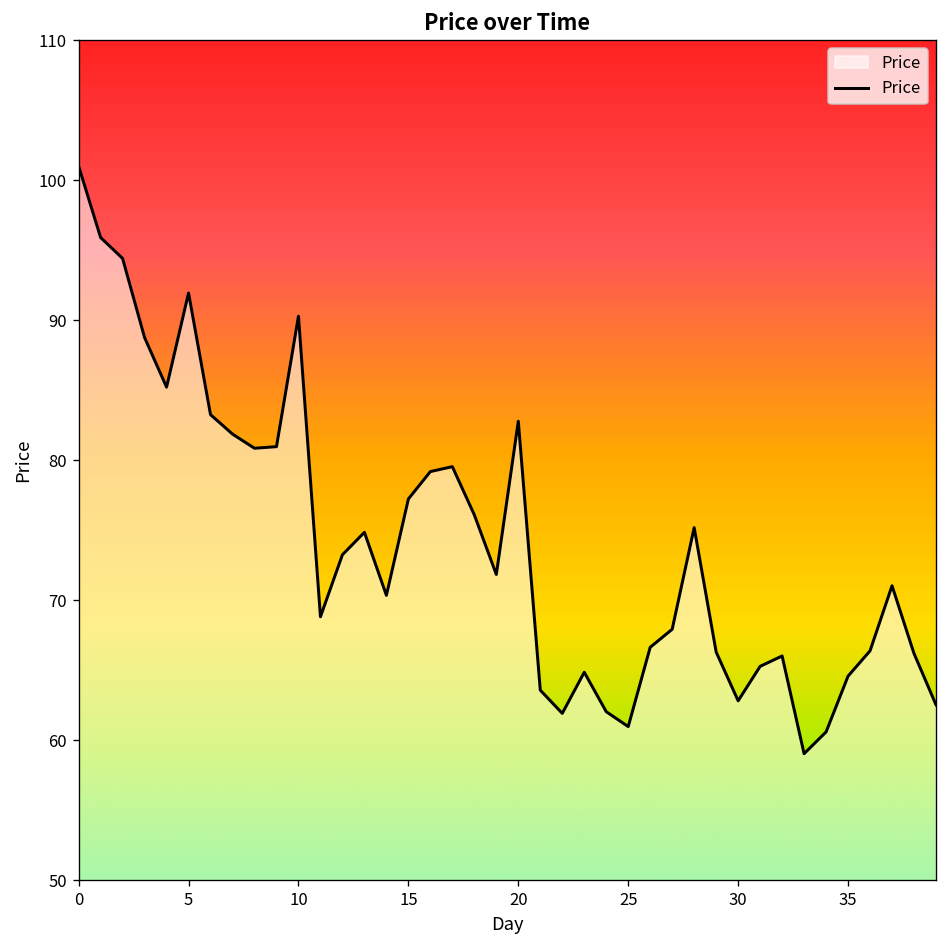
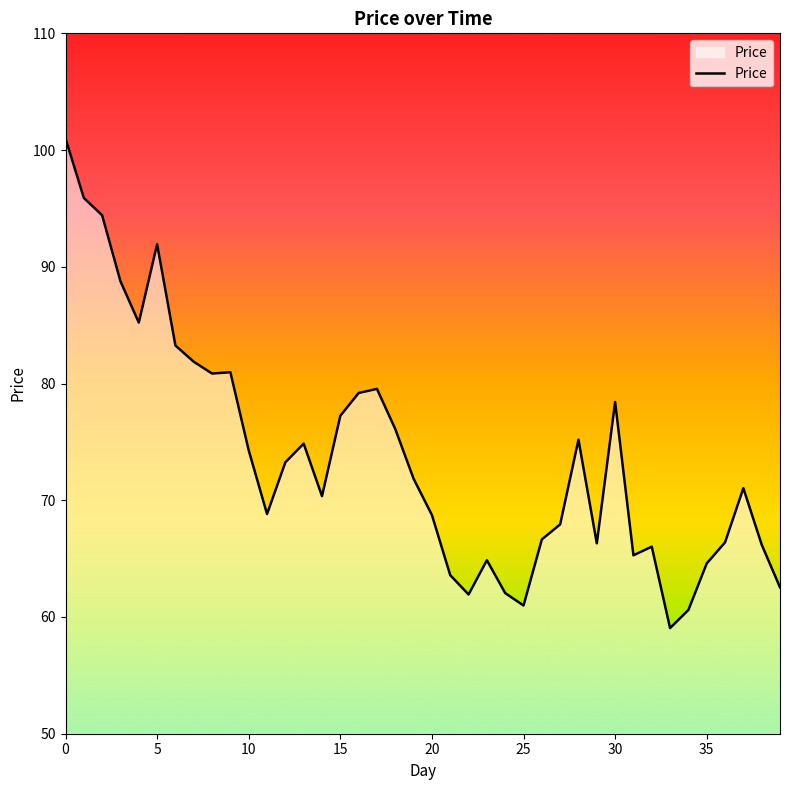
  {
    "0": 101.0,
    "5": 91.9,
-   "10": 90.3,
+   "10": 74.3,
    "15": 77.2,
-   "20": 82.8,
+   "20": 68.7,
    "25": 61.0,
-   "30": 62.8,
+   "30": 78.4,
    "35": 64.6
  }
